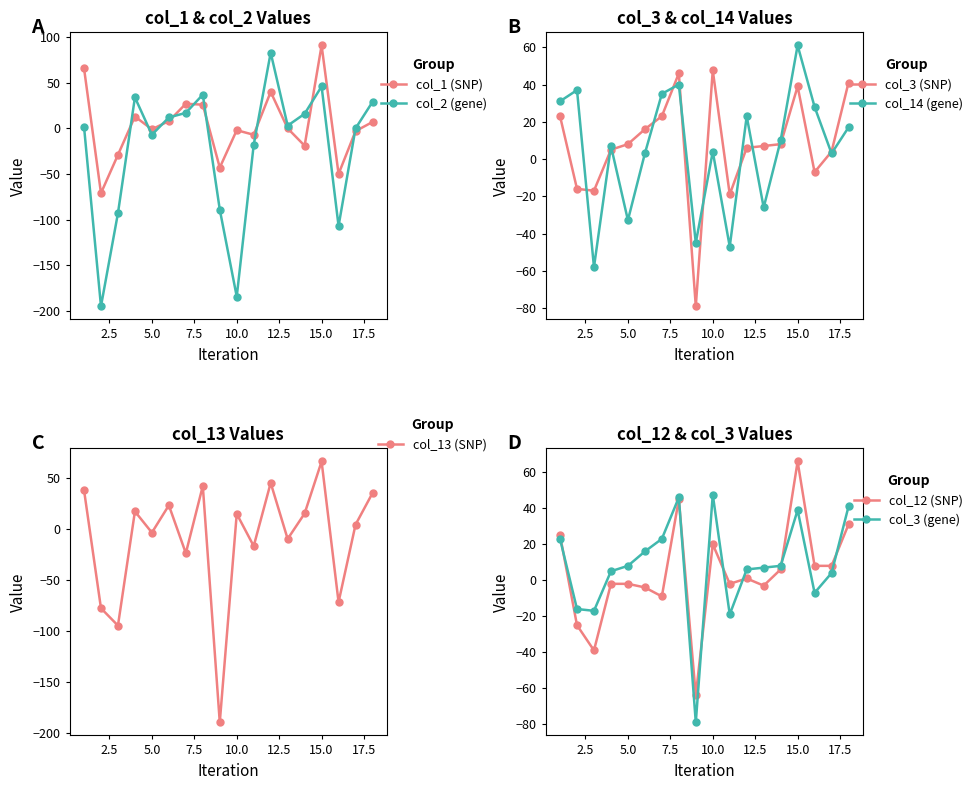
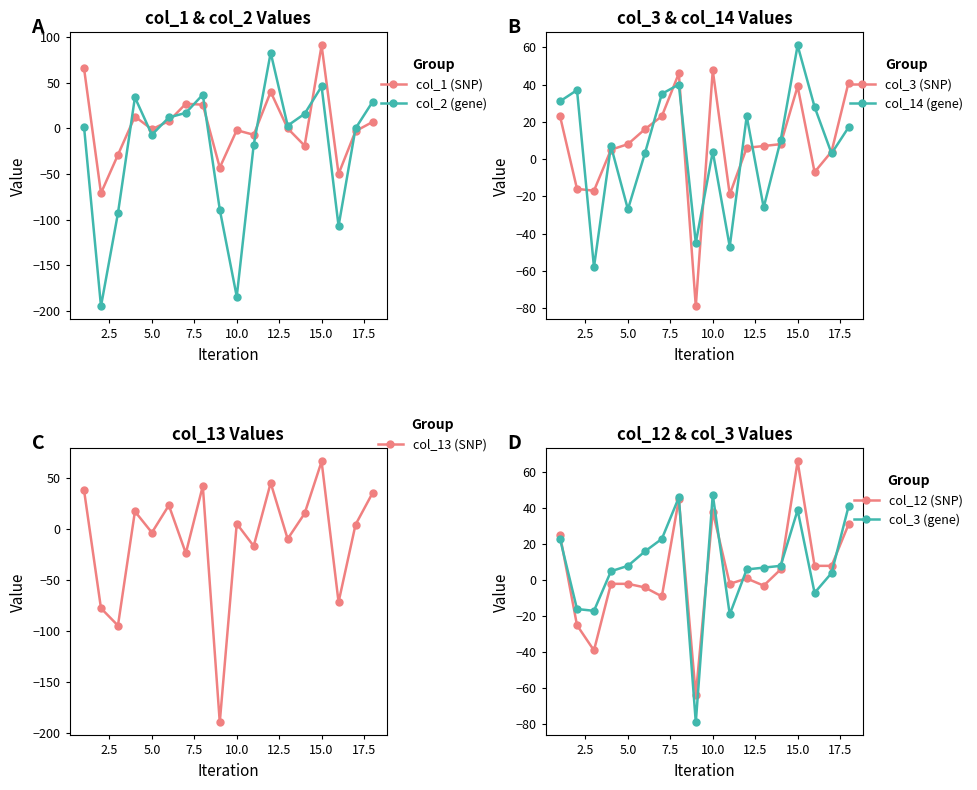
  {
    "col_1 & col_2 Values": {
      "col_1 (SNP)": {
        "5.0": 0,
        "10.0": 0,
        "15.0": 90
      },
      "col_2 (gene)": {
        "5.0": -10,
        "10.0": -180,
        "15.0": 50
      }
    },
    "col_3 & col_14 Values": {
      "col_3 (SNP)": {
        "5.0": 8,
        "10.0": 48,
        "15.0": 39
      },
      "col_14 (gene)": {
-       "5.0": -33,
+       "5.0": -27,
        "10.0": 4,
        "15.0": 61
      }
    },
    "col_13 Values": {
      "5.0": -4,
-     "10.0": 15,
+     "10.0": 5,
      "15.0": 66
    },
    "col_12 & col_3 Values": {
      "col_12 (SNP)": {
        "5.0": -2,
-       "10.0": 20,
+       "10.0": 38,
        "15.0": 66
      },
      "col_3 (gene)": {
        "5.0": 8,
        "10.0": 48,
        "15.0": 39
      }
    }
  }
